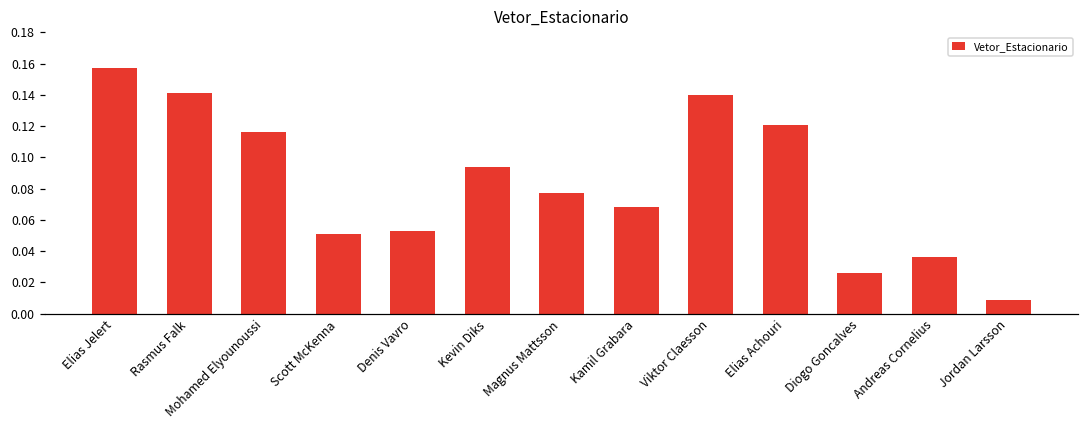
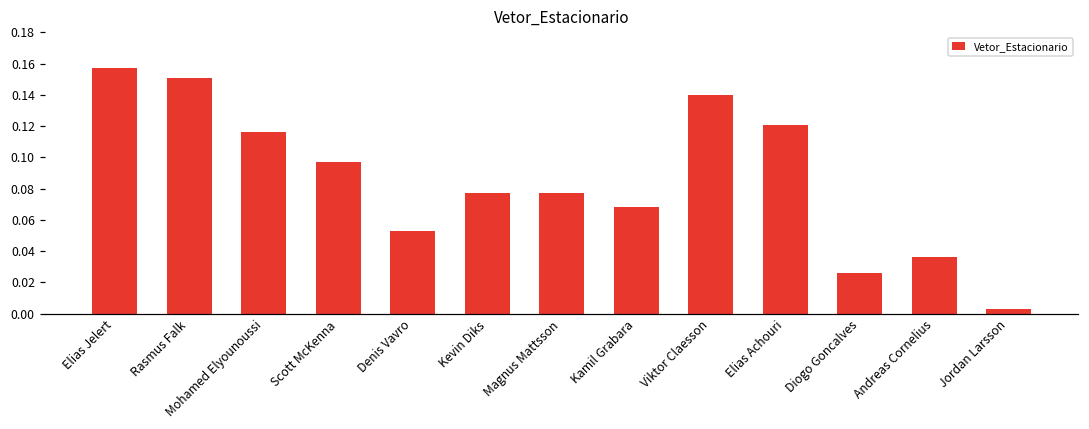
  {
    "Elias Jelert": 0.157,
-   "Rasmus Falk": 0.141,
+   "Rasmus Falk": 0.151,
    "Mohamed Elyounoussi": 0.116,
-   "Scott McKenna": 0.051,
+   "Scott McKenna": 0.097,
    "Denis Vavro": 0.053,
-   "Kevin Diks": 0.094,
+   "Kevin Diks": 0.077,
    "Magnus Mattsson": 0.077,
    "Kamil Grabara": 0.068,
    "Viktor Claesson": 0.140,
    "Elias Achouri": 0.121,
    "Diogo Goncalves": 0.026,
    "Andreas Cornelius": 0.036,
-   "Jordan Larsson": 0.009
+   "Jordan Larsson": 0.003
  }
